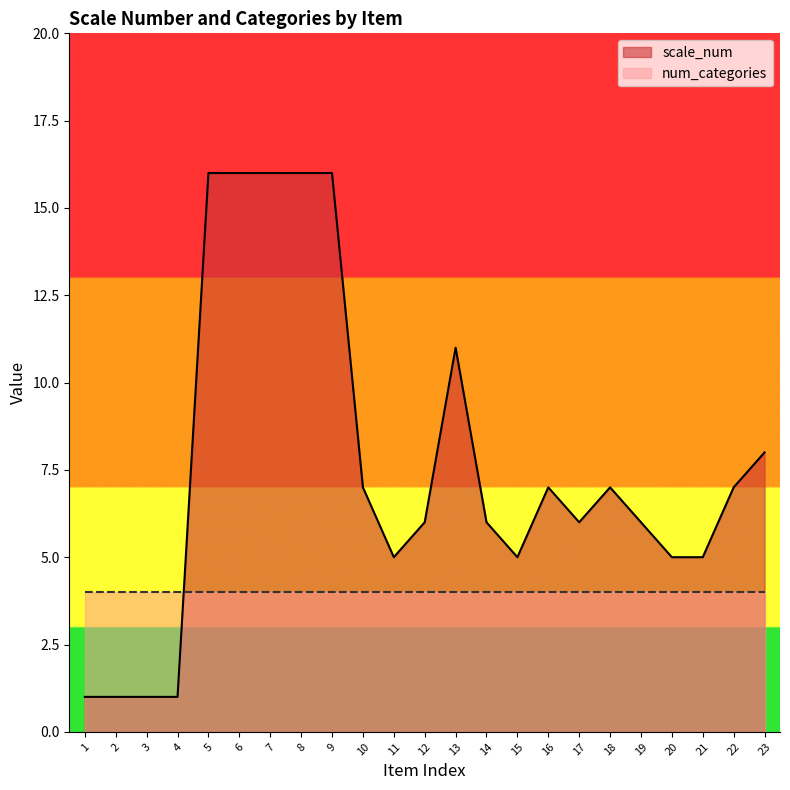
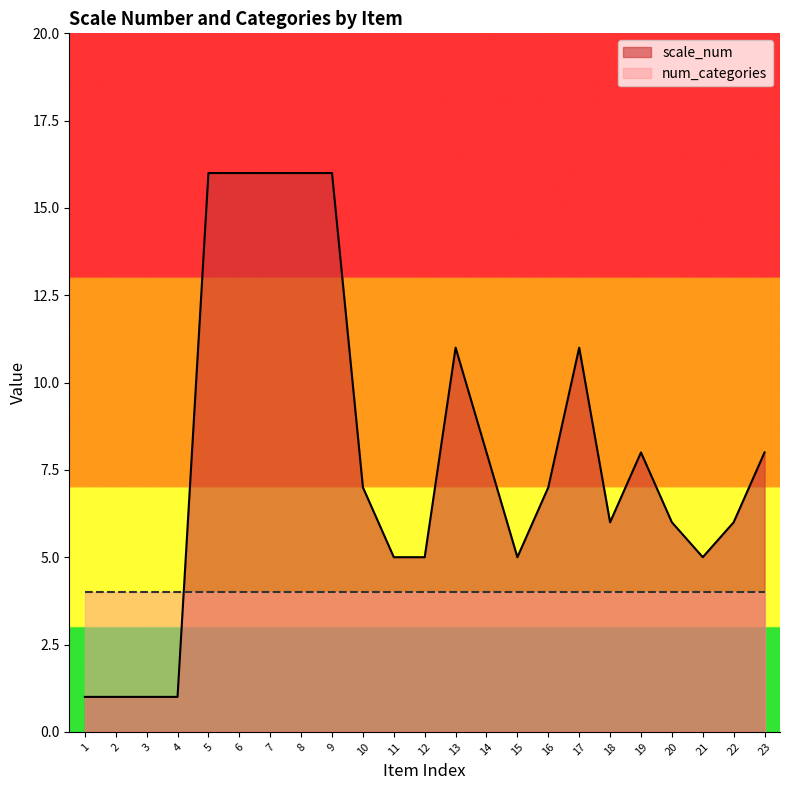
  {
    "scale_num": {
      "1": 1,
      "2": 1,
      "3": 1,
      "4": 1,
      "5": 16,
      "6": 16,
      "7": 16,
      "8": 16,
      "9": 16,
      "10": 7,
      "11": 5,
-     "12": 6,
+     "12": 5,
      "13": 11,
-     "14": 6,
+     "14": 8,
      "15": 5,
      "16": 7,
-     "17": 6,
-     "18": 7,
-     "19": 6,
-     "20": 5,
+     "17": 11,
+     "18": 6,
+     "19": 8,
+     "20": 6,
      "21": 5,
-     "22": 7,
+     "22": 6,
      "23": 8
    },
    "num_categories": {
      "1": 4,
      "2": 4,
      "3": 4,
      "4": 4,
      "5": 4,
      "6": 4,
      "7": 4,
      "8": 4,
      "9": 4,
      "10": 4,
      "11": 4,
      "12": 4,
      "13": 4,
      "14": 4,
      "15": 4,
      "16": 4,
      "17": 4,
      "18": 4,
      "19": 4,
      "20": 4,
      "21": 4,
      "22": 4,
      "23": 4
    }
  }
